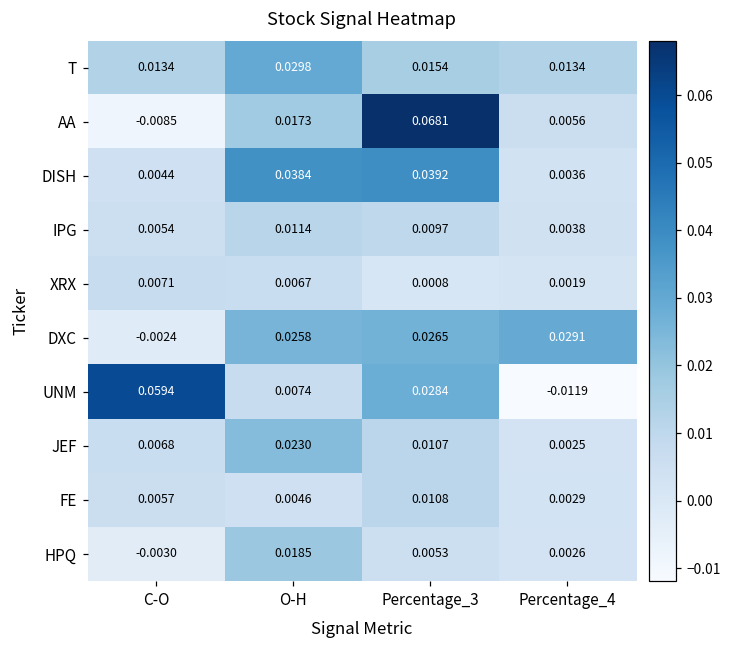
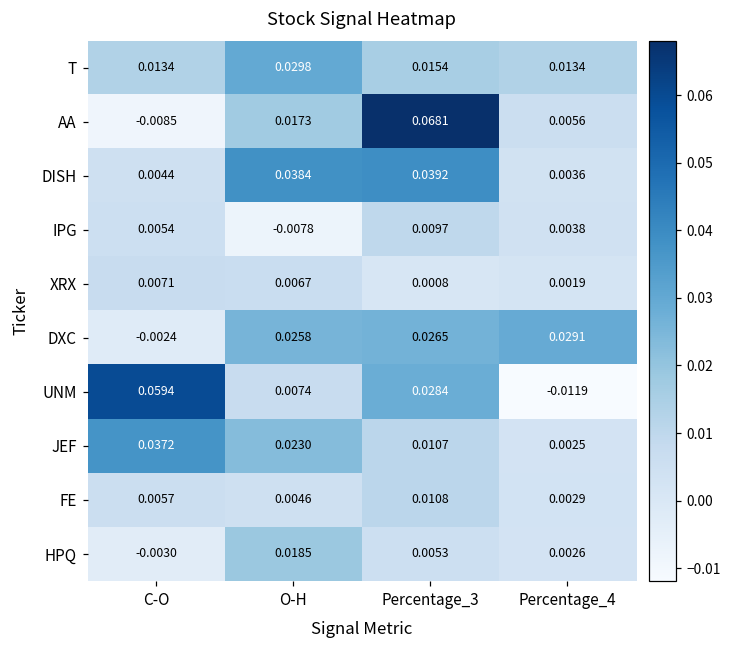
  {
    "T": {
      "C-O": 0.0134,
      "O-H": 0.0298,
      "Percentage_3": 0.0154,
      "Percentage_4": 0.0134
    },
    "AA": {
      "C-O": -0.0085,
      "O-H": 0.0173,
      "Percentage_3": 0.0681,
      "Percentage_4": 0.0056
    },
    "DISH": {
      "C-O": 0.0044,
      "O-H": 0.0384,
      "Percentage_3": 0.0392,
      "Percentage_4": 0.0036
    },
    "IPG": {
      "C-O": 0.0054,
-     "O-H": 0.0114,
+     "O-H": -0.0078,
      "Percentage_3": 0.0097,
      "Percentage_4": 0.0038
    },
    "XRX": {
      "C-O": 0.0071,
      "O-H": 0.0067,
      "Percentage_3": 0.0008,
      "Percentage_4": 0.0019
    },
    "DXC": {
      "C-O": -0.0024,
      "O-H": 0.0258,
      "Percentage_3": 0.0265,
      "Percentage_4": 0.0291
    },
    "UNM": {
      "C-O": 0.0594,
      "O-H": 0.0074,
      "Percentage_3": 0.0284,
      "Percentage_4": -0.0119
    },
    "JEF": {
-     "C-O": 0.0068,
+     "C-O": 0.0372,
      "O-H": 0.0230,
      "Percentage_3": 0.0107,
      "Percentage_4": 0.0025
    },
    "FE": {
      "C-O": 0.0057,
      "O-H": 0.0046,
      "Percentage_3": 0.0108,
      "Percentage_4": 0.0029
    },
    "HPQ": {
      "C-O": -0.0030,
      "O-H": 0.0185,
      "Percentage_3": 0.0053,
      "Percentage_4": 0.0026
    }
  }
